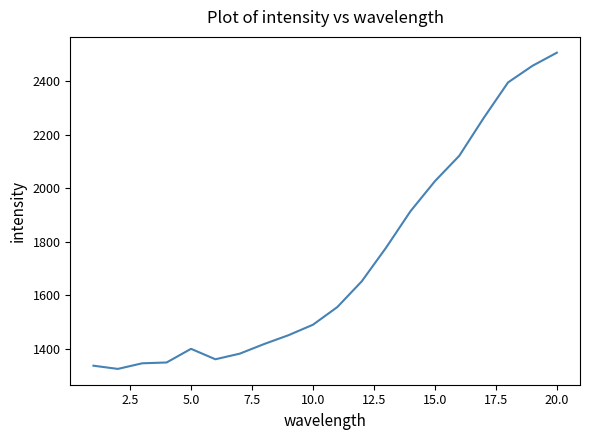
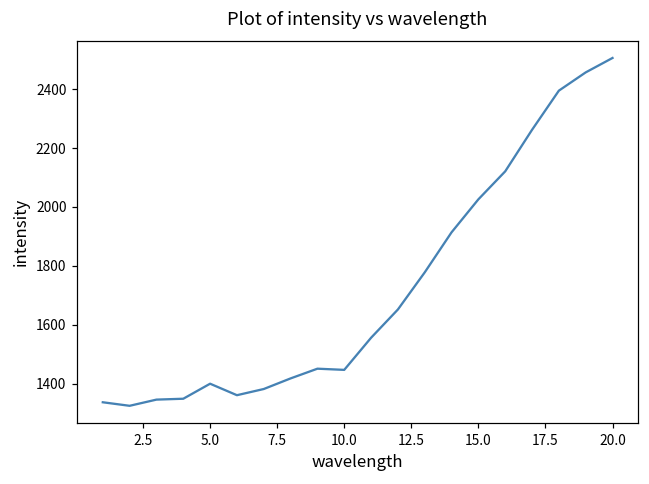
  {
    "5.0": 1400,
-   "10.0": 1490,
+   "10.0": 1450,
    "15.0": 2030,
    "20.0": 2510
  }
